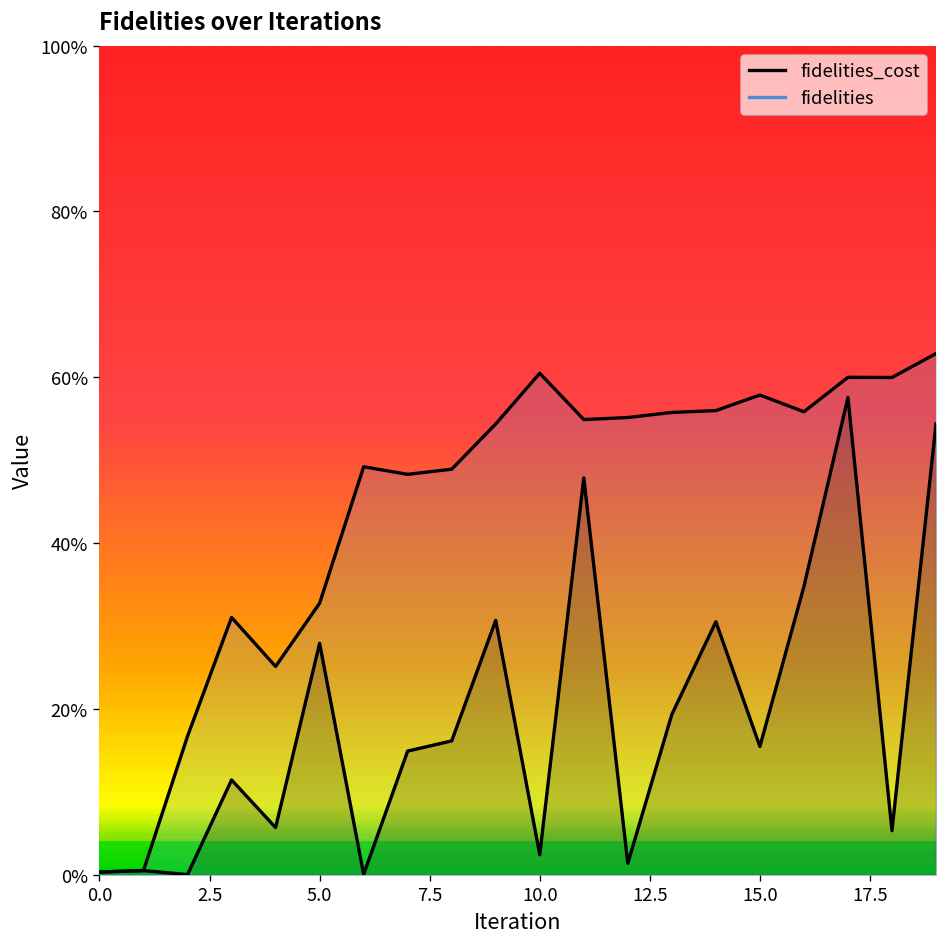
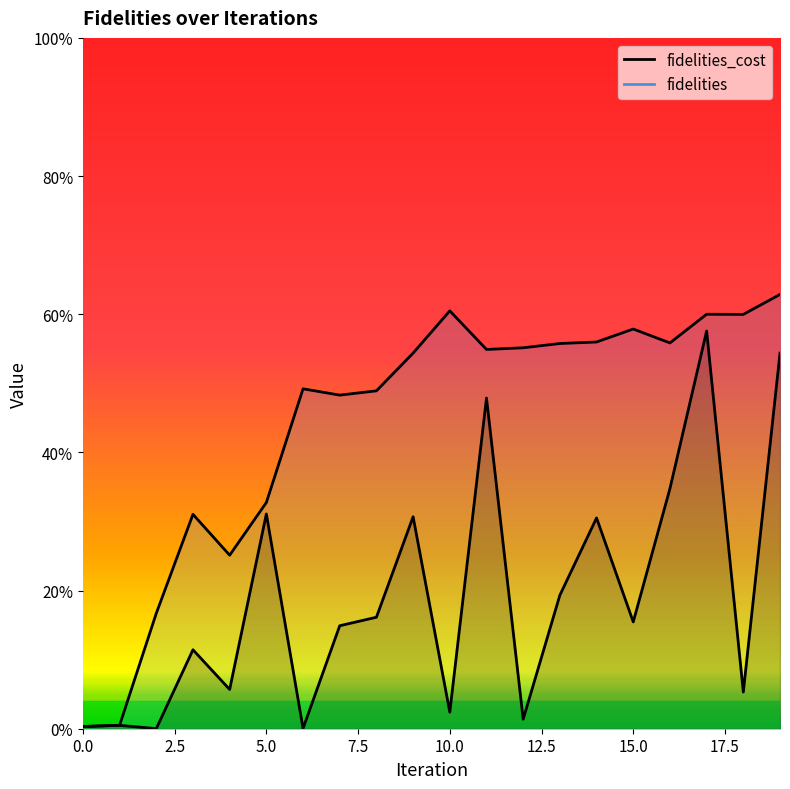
  {
    "fidelities_cost": {
-     "5.0": "28%",
+     "5.0": "31%",
      "15.0": "15%"
    },
    "fidelities": {
      "5.0": "33%",
      "10.0": "60%",
      "15.0": "58%"
    }
  }
